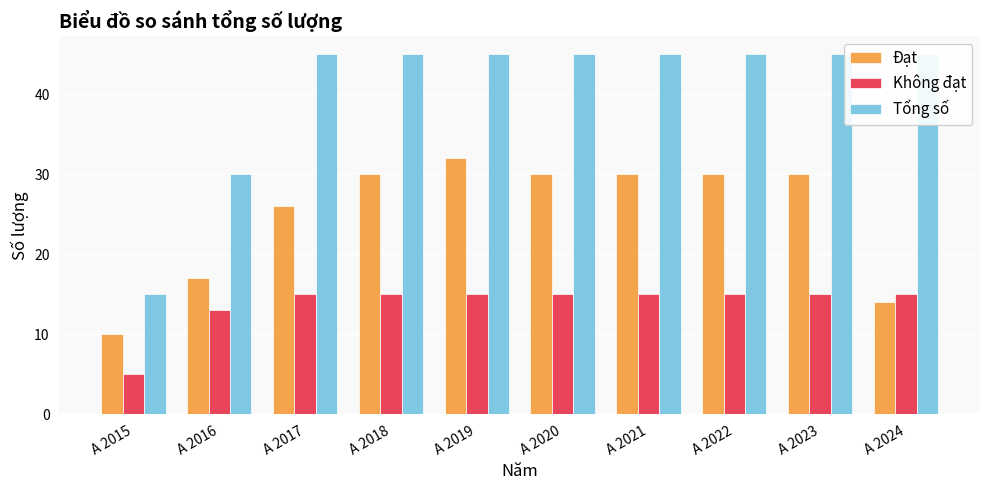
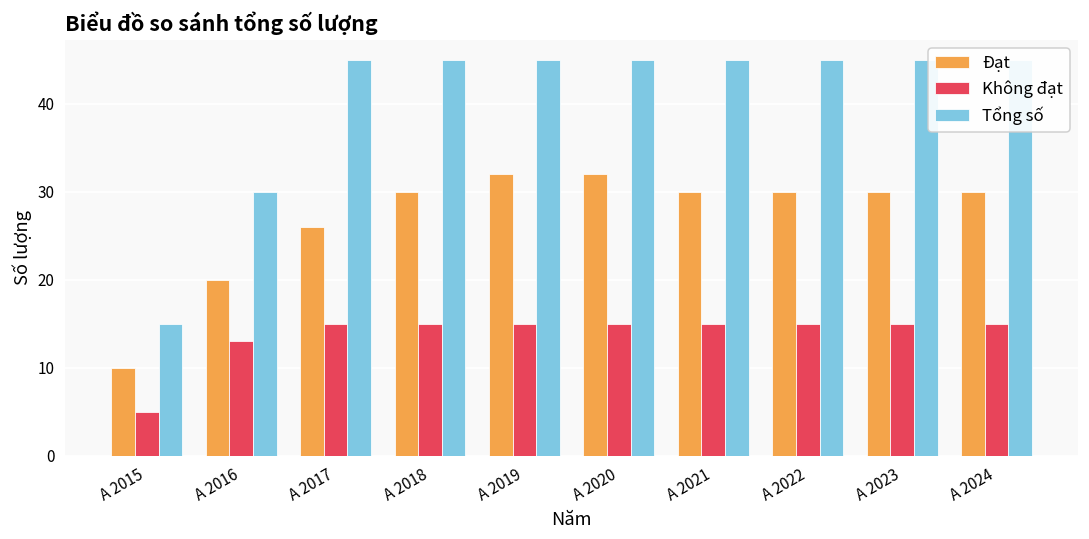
  {
    "Đạt": {
      "A 2015": 10,
-     "A 2016": 17,
+     "A 2016": 20,
      "A 2017": 26,
      "A 2018": 30,
      "A 2019": 32,
-     "A 2020": 30,
+     "A 2020": 32,
      "A 2021": 30,
      "A 2022": 30,
      "A 2023": 30,
-     "A 2024": 14
+     "A 2024": 30
    },
    "Không đạt": {
      "A 2015": 5,
      "A 2016": 13,
      "A 2017": 15,
      "A 2018": 15,
      "A 2019": 15,
      "A 2020": 15,
      "A 2021": 15,
      "A 2022": 15,
      "A 2023": 15,
      "A 2024": 15
    },
    "Tổng số": {
      "A 2015": 15,
      "A 2016": 30,
      "A 2017": 45,
      "A 2018": 45,
      "A 2019": 45,
      "A 2020": 45,
      "A 2021": 45,
      "A 2022": 45,
      "A 2023": 45
    }
  }
